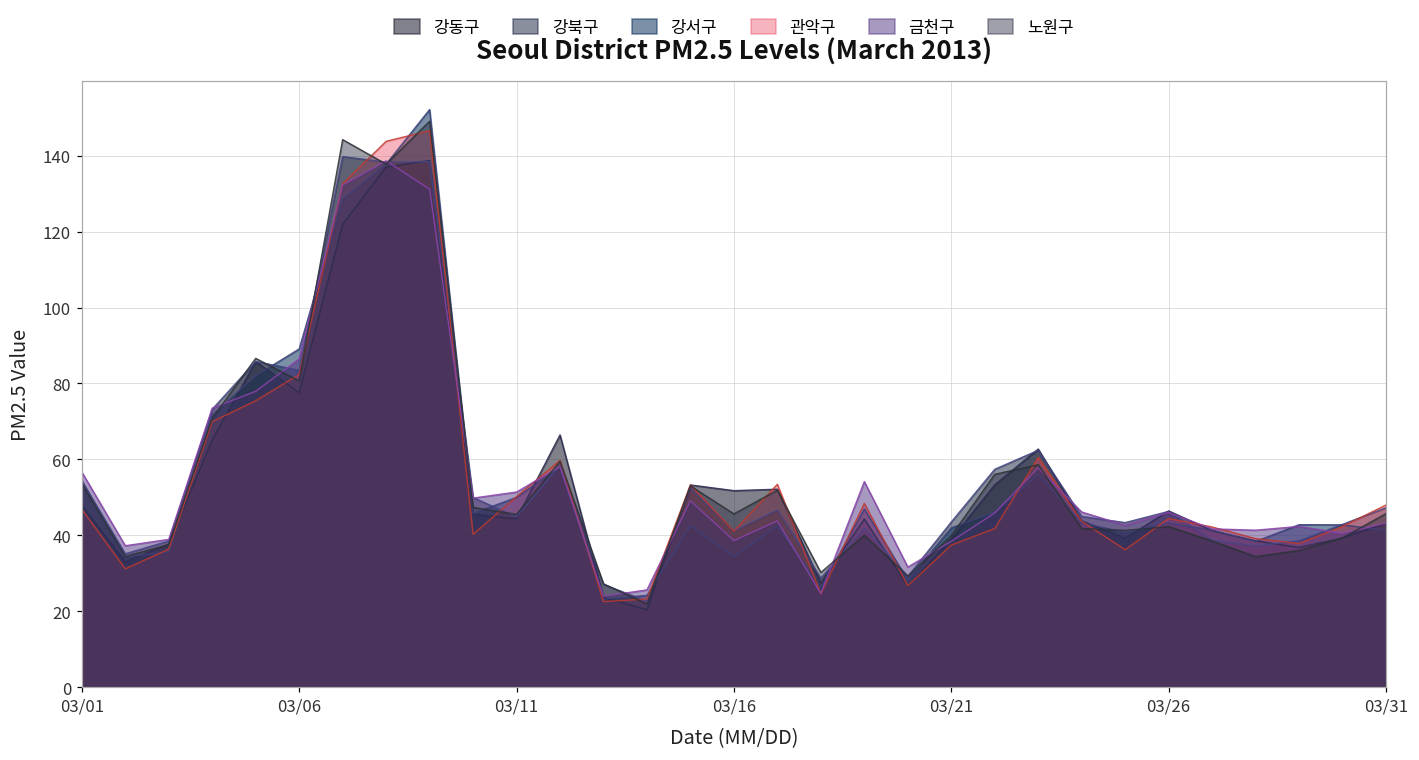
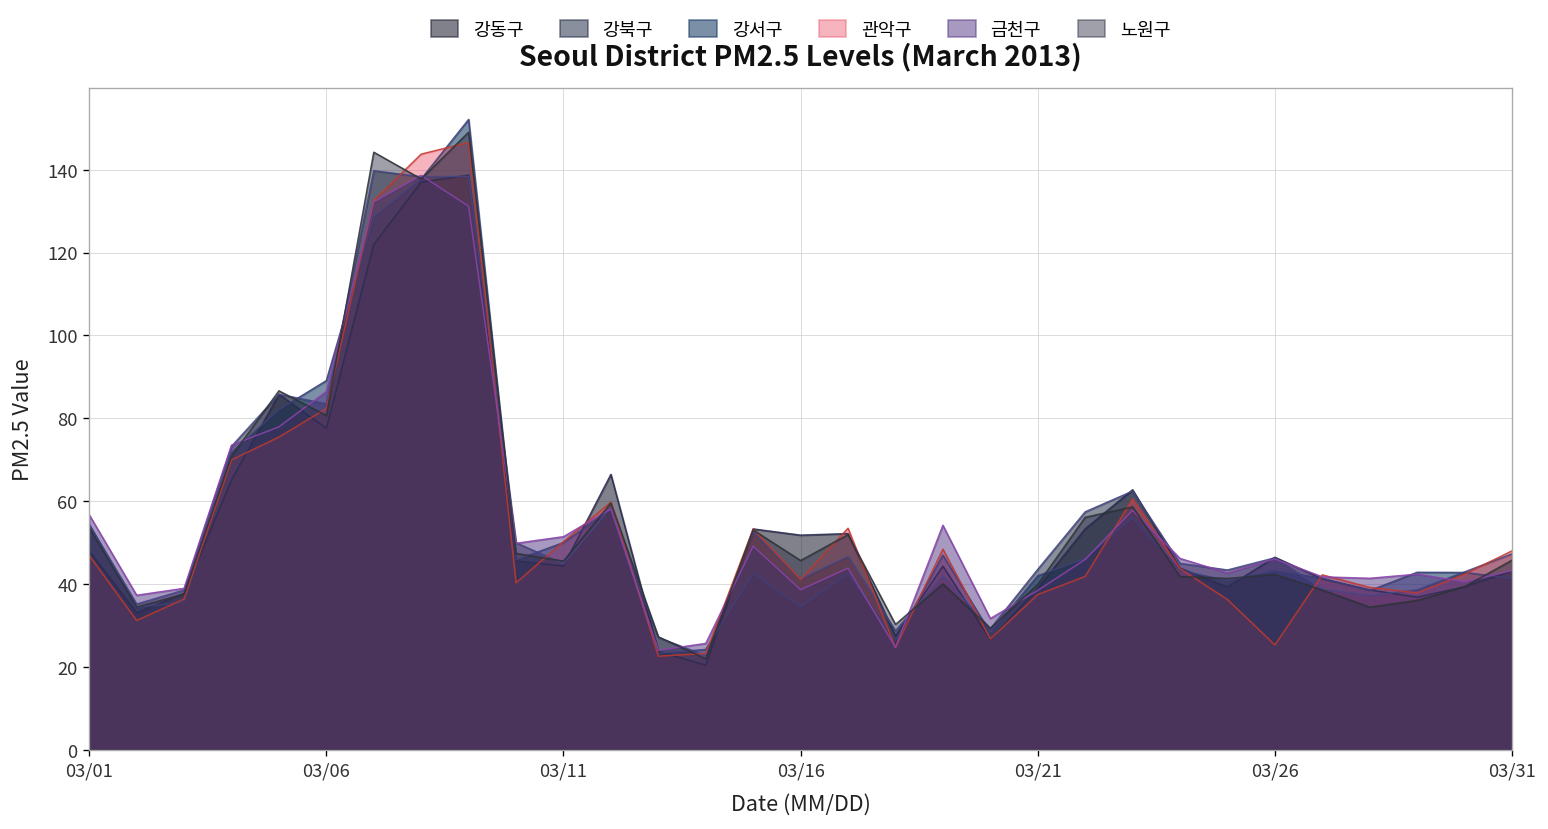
  {
    "관악구": {
      "03/01": 47,
      "03/06": 82,
      "03/21": 37,
-     "03/26": 44
+     "03/26": 25
    }
  }
